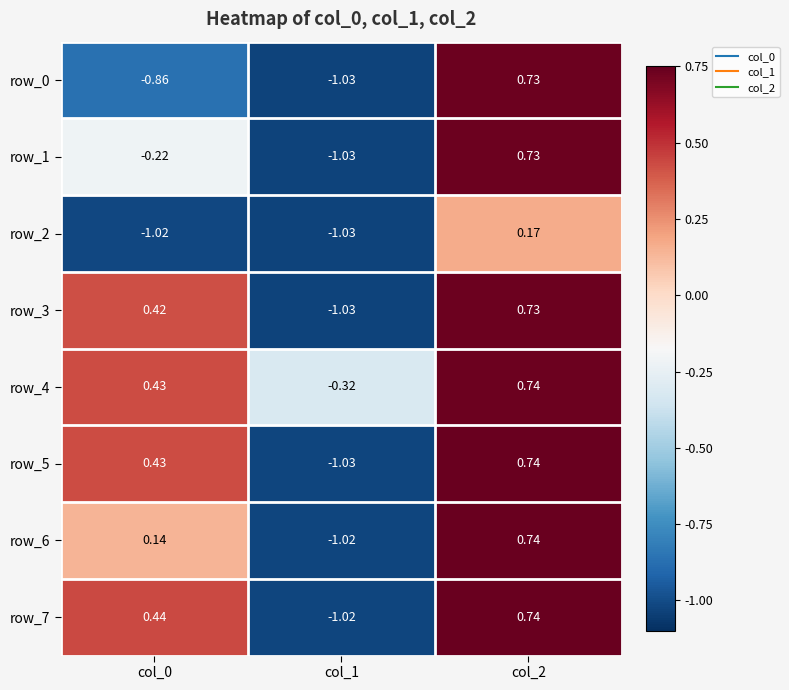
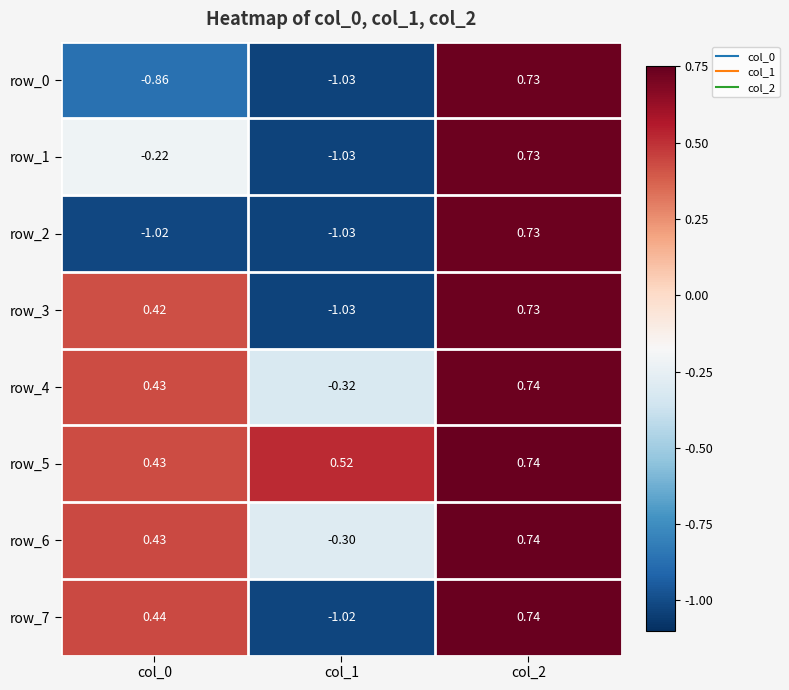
  {
    "row_0": {
      "col_0": -0.86,
      "col_1": -1.03,
      "col_2": 0.73
    },
    "row_1": {
      "col_0": -0.22,
      "col_1": -1.03,
      "col_2": 0.73
    },
    "row_2": {
      "col_0": -1.02,
      "col_1": -1.03,
-     "col_2": 0.17
+     "col_2": 0.73
    },
    "row_3": {
      "col_0": 0.42,
      "col_1": -1.03,
      "col_2": 0.73
    },
    "row_4": {
      "col_0": 0.43,
      "col_1": -0.32,
      "col_2": 0.74
    },
    "row_5": {
      "col_0": 0.43,
-     "col_1": -1.03,
+     "col_1": 0.52,
      "col_2": 0.74
    },
    "row_6": {
-     "col_0": 0.14,
-     "col_1": -1.02,
+     "col_0": 0.43,
+     "col_1": -0.30,
      "col_2": 0.74
    },
    "row_7": {
      "col_0": 0.44,
      "col_1": -1.02,
      "col_2": 0.74
    }
  }
